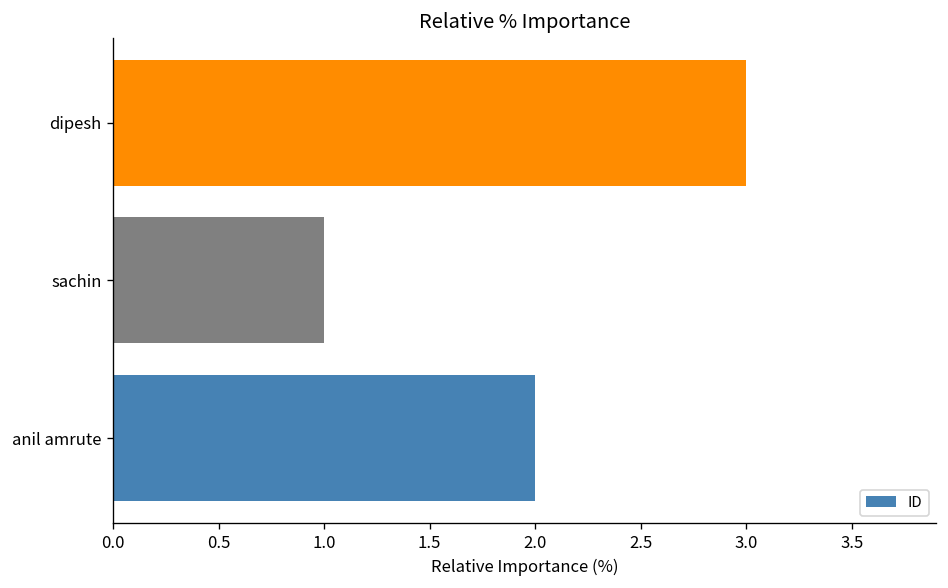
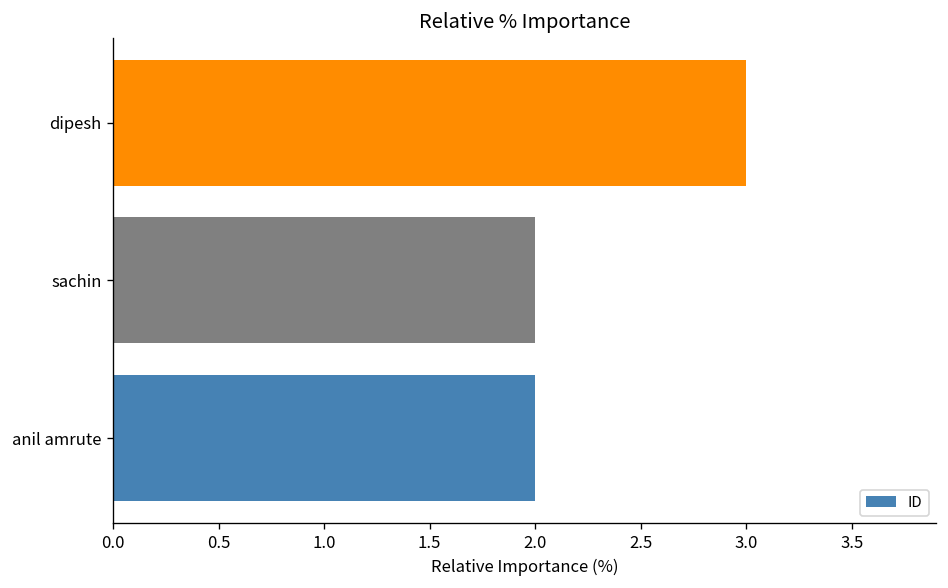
  {
    "dipesh": 3,
-   "sachin": 1,
+   "sachin": 2,
    "anil amrute": 2
  }
